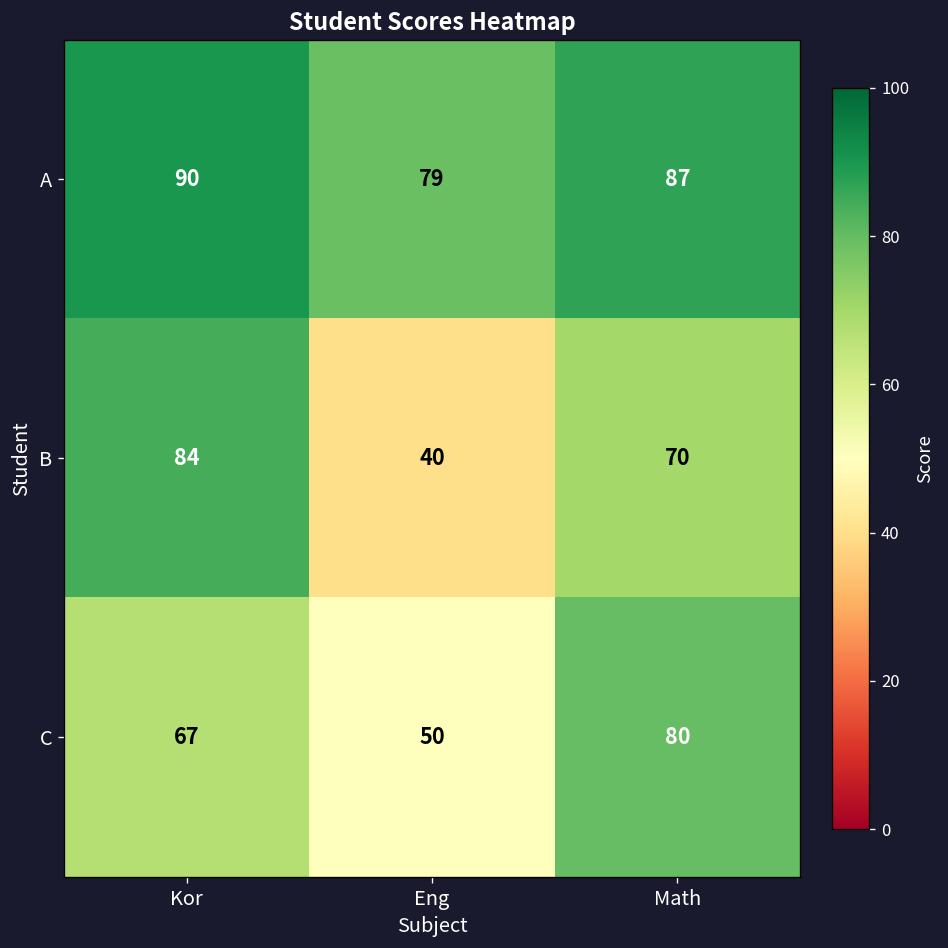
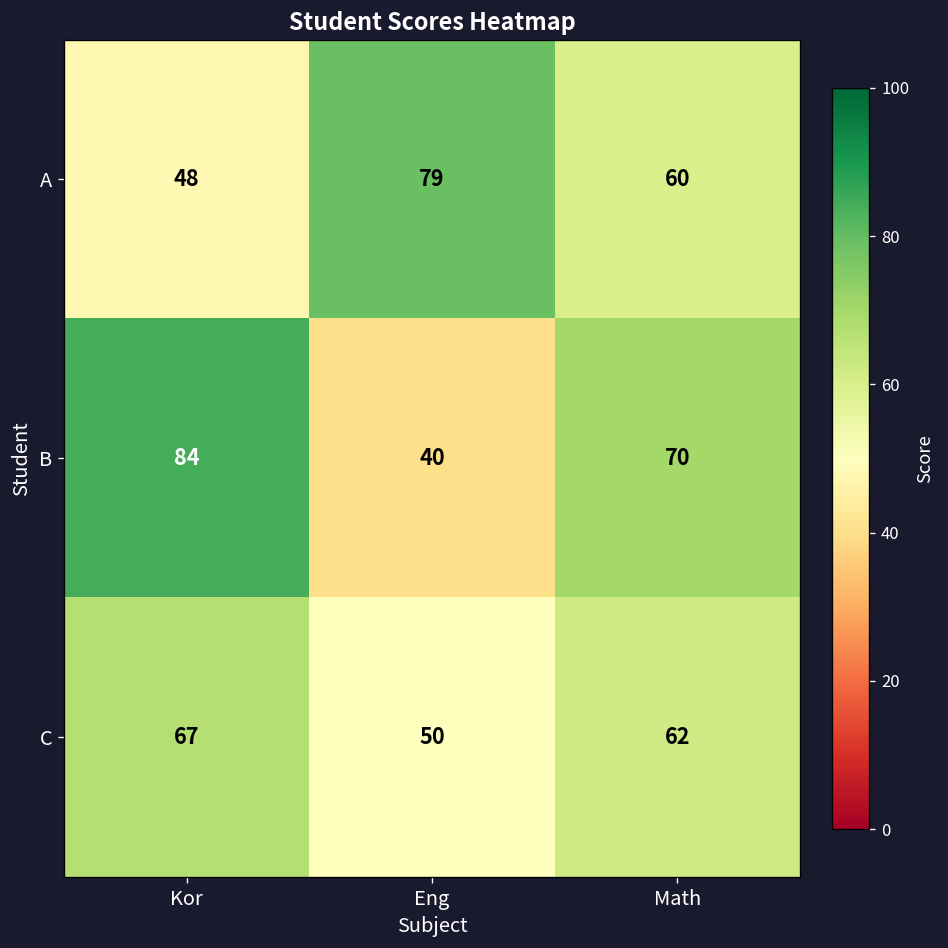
  {
    "A": {
-     "Kor": 90,
+     "Kor": 48,
      "Eng": 79,
-     "Math": 87
+     "Math": 60
    },
    "B": {
      "Kor": 84,
      "Eng": 40,
      "Math": 70
    },
    "C": {
      "Kor": 67,
      "Eng": 50,
-     "Math": 80
+     "Math": 62
    }
  }
